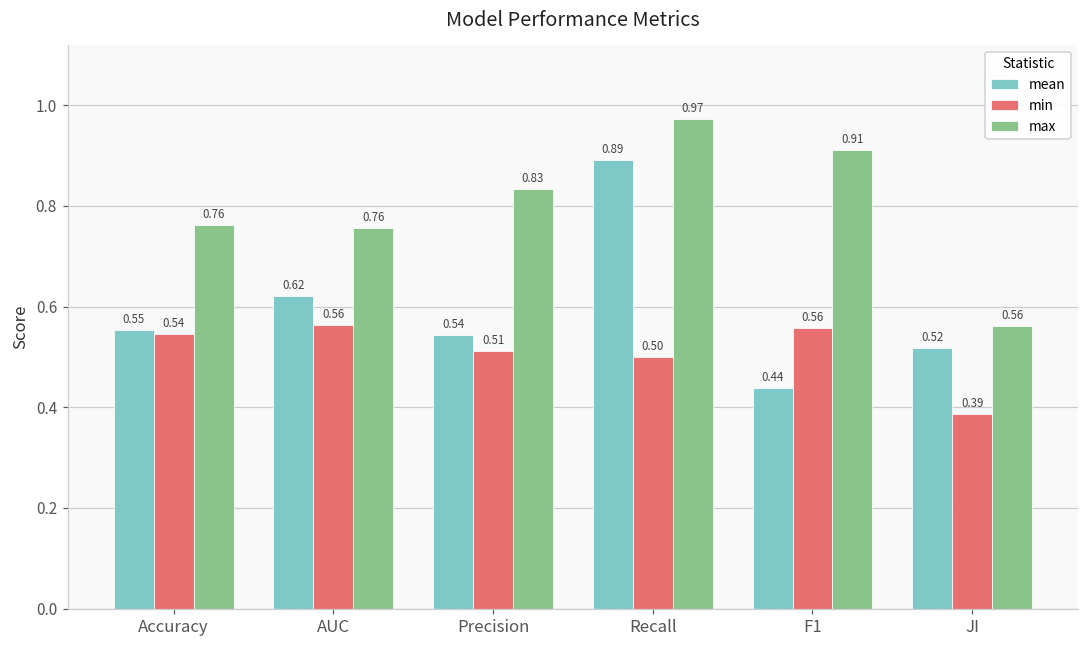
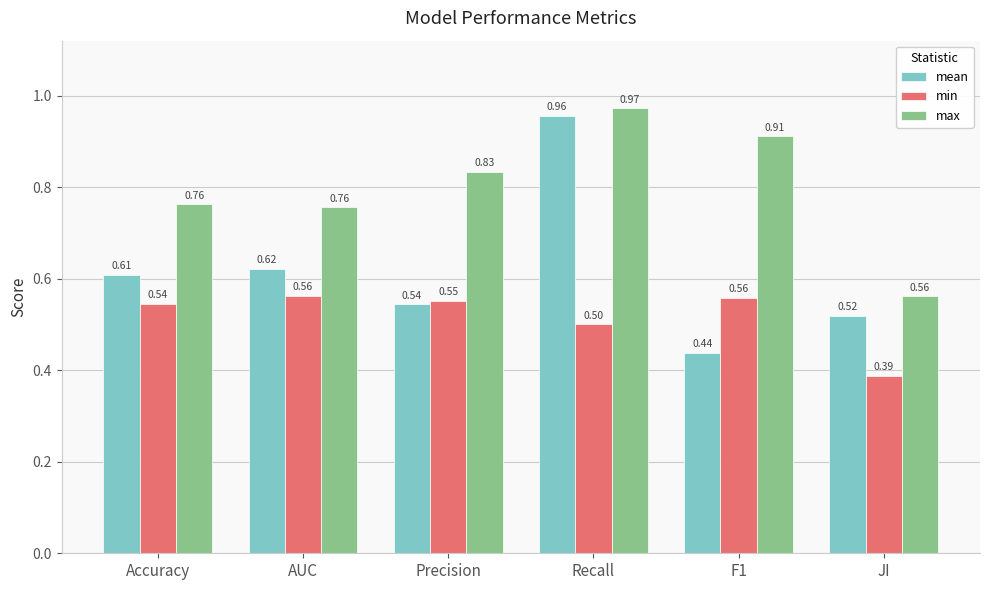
  {
    "mean": {
-     "Accuracy": 0.55,
+     "Accuracy": 0.61,
      "AUC": 0.62,
      "Precision": 0.54,
-     "Recall": 0.89,
+     "Recall": 0.96,
      "F1": 0.44,
      "JI": 0.52
    },
    "min": {
      "Accuracy": 0.54,
      "AUC": 0.56,
-     "Precision": 0.51,
+     "Precision": 0.55,
      "Recall": 0.50,
      "F1": 0.56,
      "JI": 0.39
    },
    "max": {
      "Accuracy": 0.76,
      "AUC": 0.76,
      "Precision": 0.83,
      "Recall": 0.97,
      "F1": 0.91,
      "JI": 0.56
    }
  }
